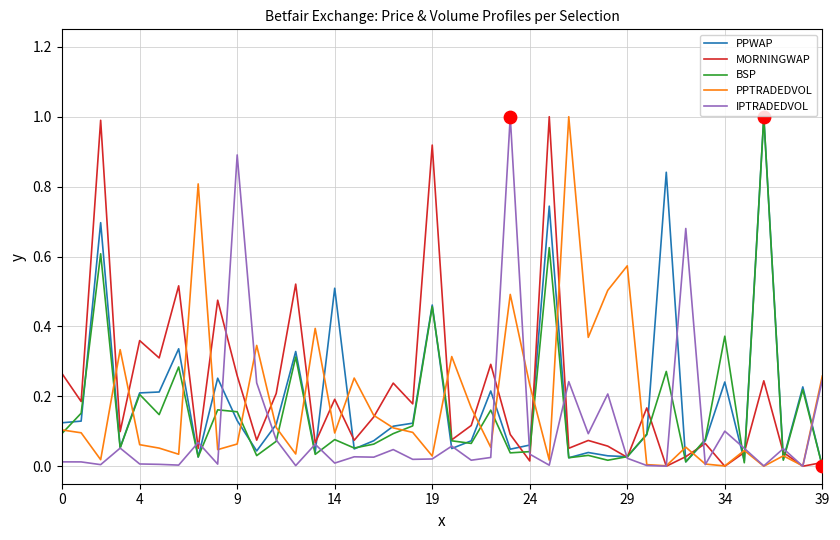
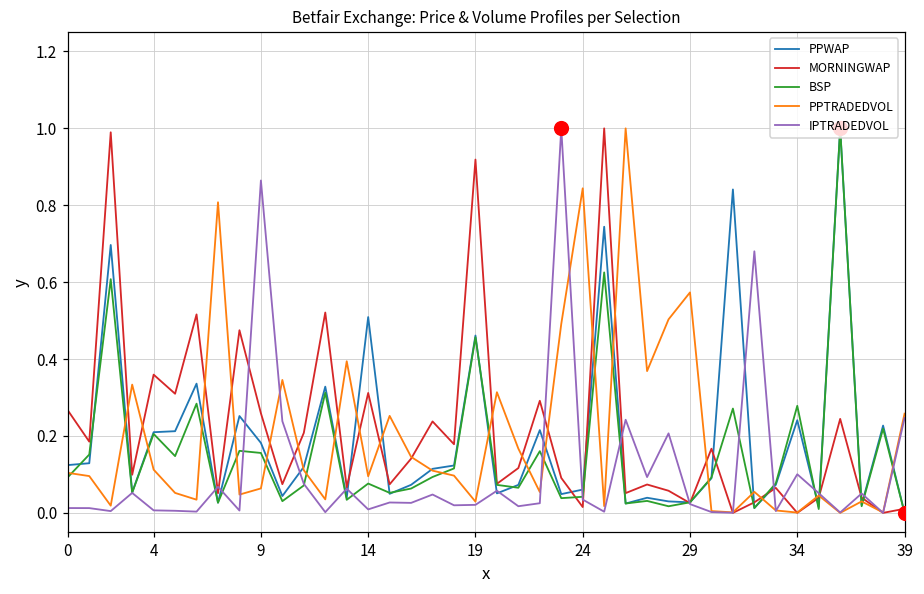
  {
    "PPWAP": {
      "0": 0.12,
-     "9": 0.13,
+     "9": 0.18,
      "14": 0.51,
      "24": 0.06,
      "34": 0.24
    },
    "MORNINGWAP": {
      "0": 0.27,
      "4": 0.36,
      "9": 0.26,
-     "14": 0.19,
+     "14": 0.31,
      "19": 0.92,
      "24": 0.02,
      "39": 0.01
    },
    "BSP": {
      "0": 0.09,
      "9": 0.16,
      "14": 0.08,
      "24": 0.04,
-     "34": 0.37
+     "34": 0.28
    },
    "PPTRADEDVOL": {
      "0": 0.10,
-     "4": 0.06,
+     "4": 0.11,
      "9": 0.06,
      "14": 0.10,
      "19": 0.03,
-     "24": 0.23,
+     "24": 0.84,
      "29": 0.57,
      "39": 0.26
    },
    "IPTRADEDVOL": {
      "0": 0.01,
      "4": 0.01,
-     "9": 0.89,
+     "9": 0.86,
      "14": 0.01,
      "19": 0.02,
      "24": 0.03,
      "34": 0.10,
      "39": 0.25
    }
  }
